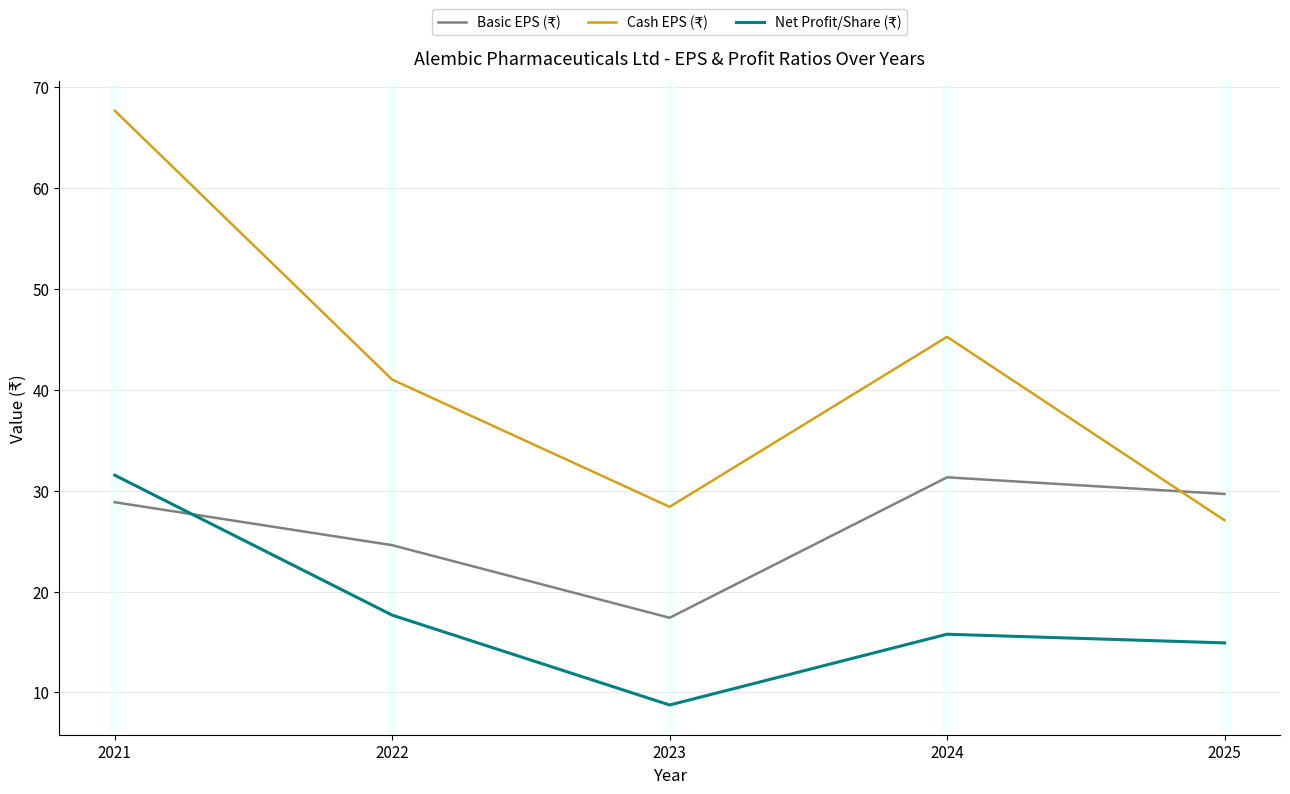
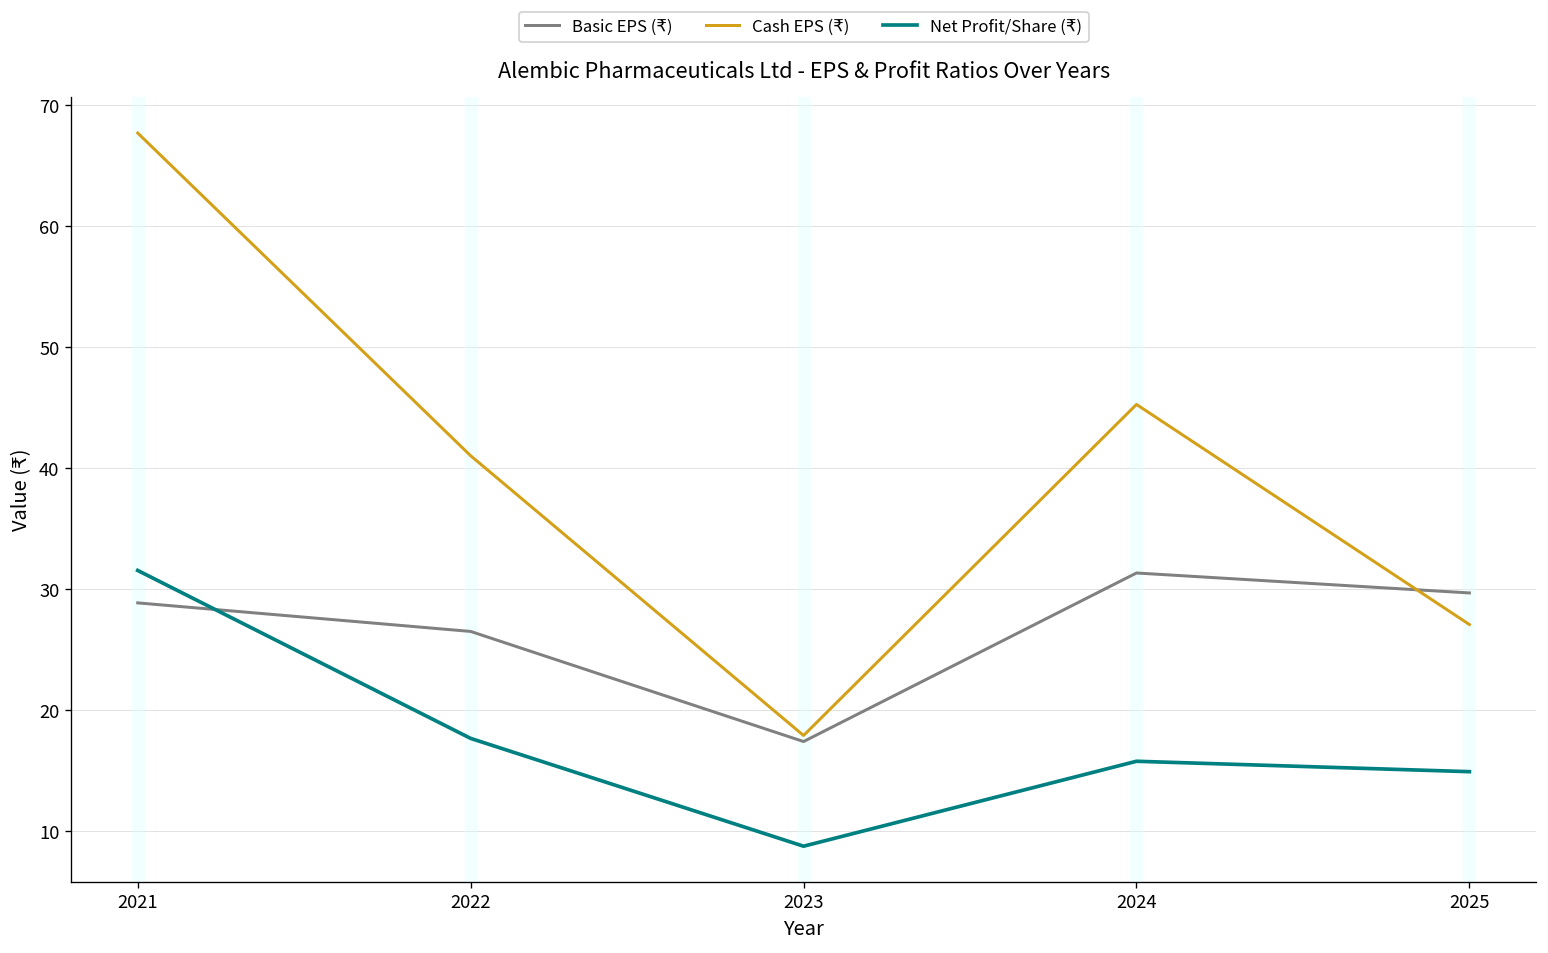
  {
    "Basic EPS (₹)": {
      "2021": 28.9,
-     "2022": 24.6,
+     "2022": 26.5,
      "2023": 17.4,
      "2024": 31.3,
      "2025": 29.7
    },
    "Cash EPS (₹)": {
      "2021": 67.7,
      "2022": 41.0,
-     "2023": 28.4,
+     "2023": 17.9,
      "2024": 45.3,
      "2025": 27.1
    },
    "Net Profit/Share (₹)": {
      "2021": 31.5,
      "2022": 17.7,
      "2023": 8.8,
      "2024": 15.8,
      "2025": 14.9
    }
  }
